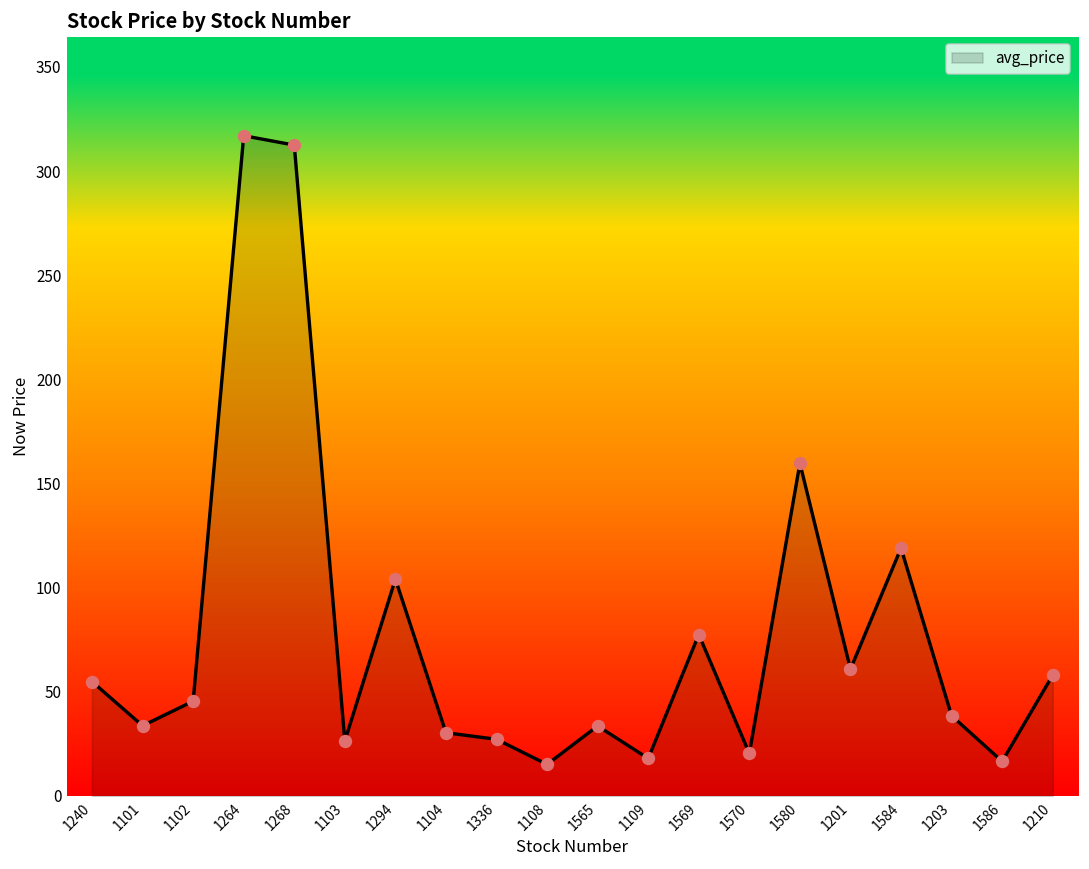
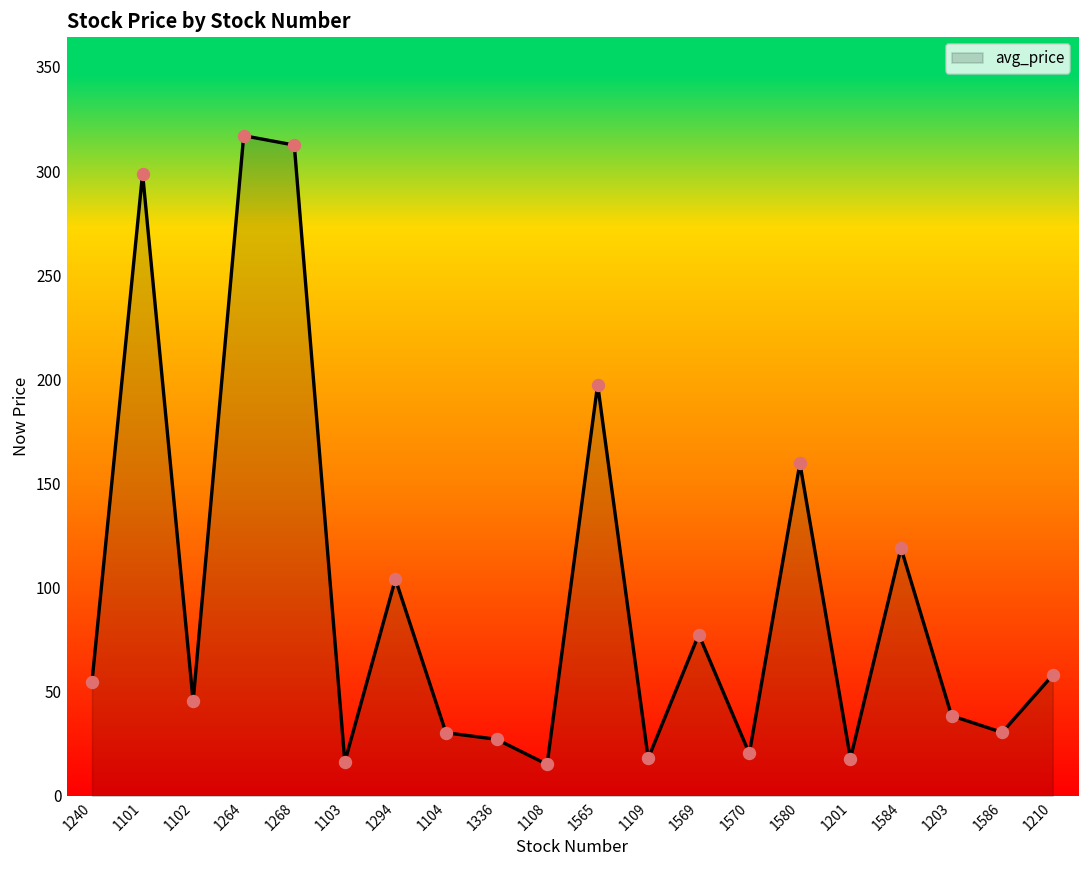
  {
    "1240": 55,
-   "1101": 34,
+   "1101": 299,
    "1102": 46,
    "1264": 317,
    "1268": 313,
-   "1103": 26,
+   "1103": 16,
    "1294": 104,
    "1104": 30,
    "1336": 27,
    "1108": 15,
-   "1565": 34,
+   "1565": 198,
    "1109": 18,
    "1569": 78,
    "1570": 20,
    "1580": 160,
-   "1201": 61,
+   "1201": 18,
    "1584": 119,
    "1203": 39,
-   "1586": 17,
+   "1586": 31,
    "1210": 58
  }
